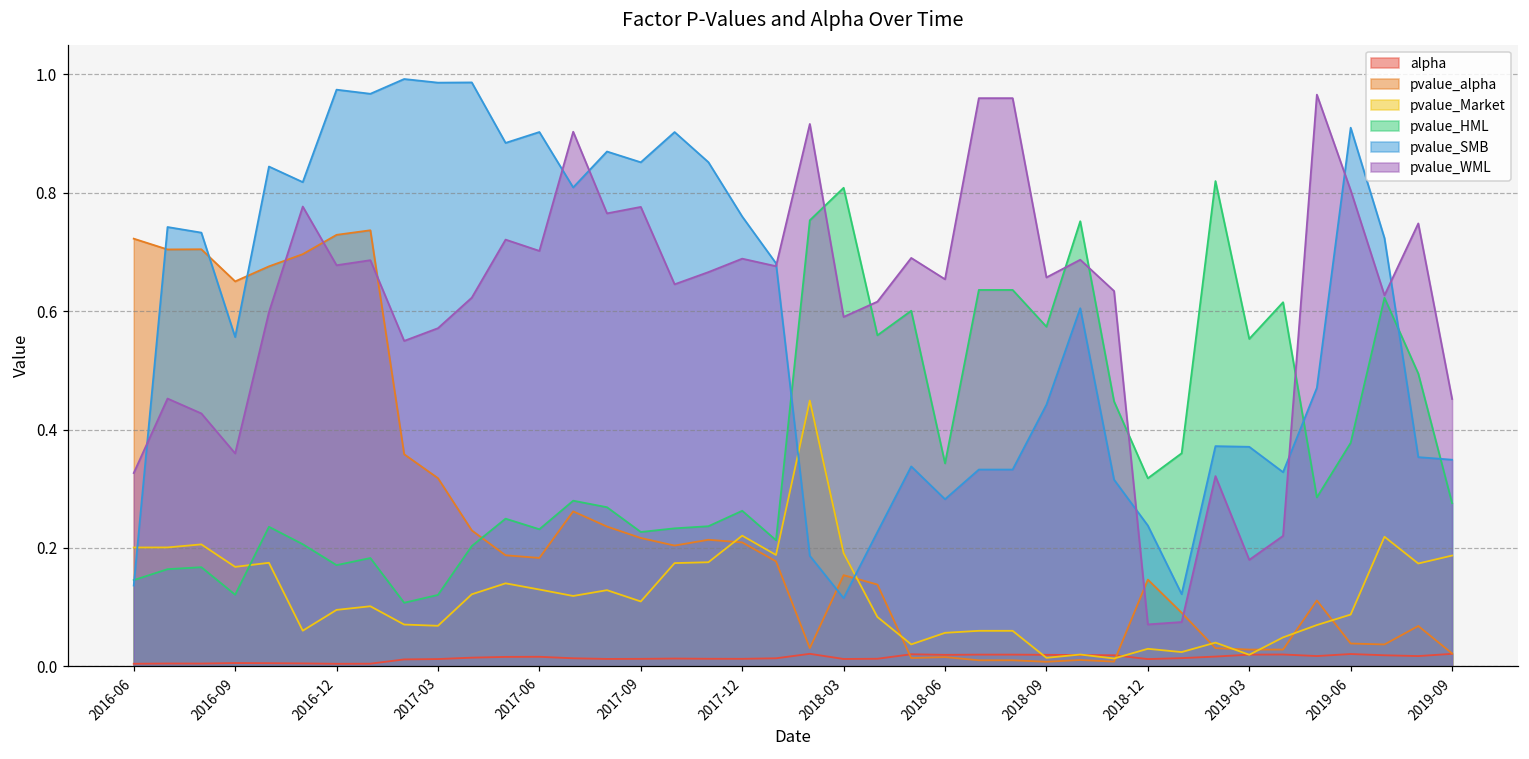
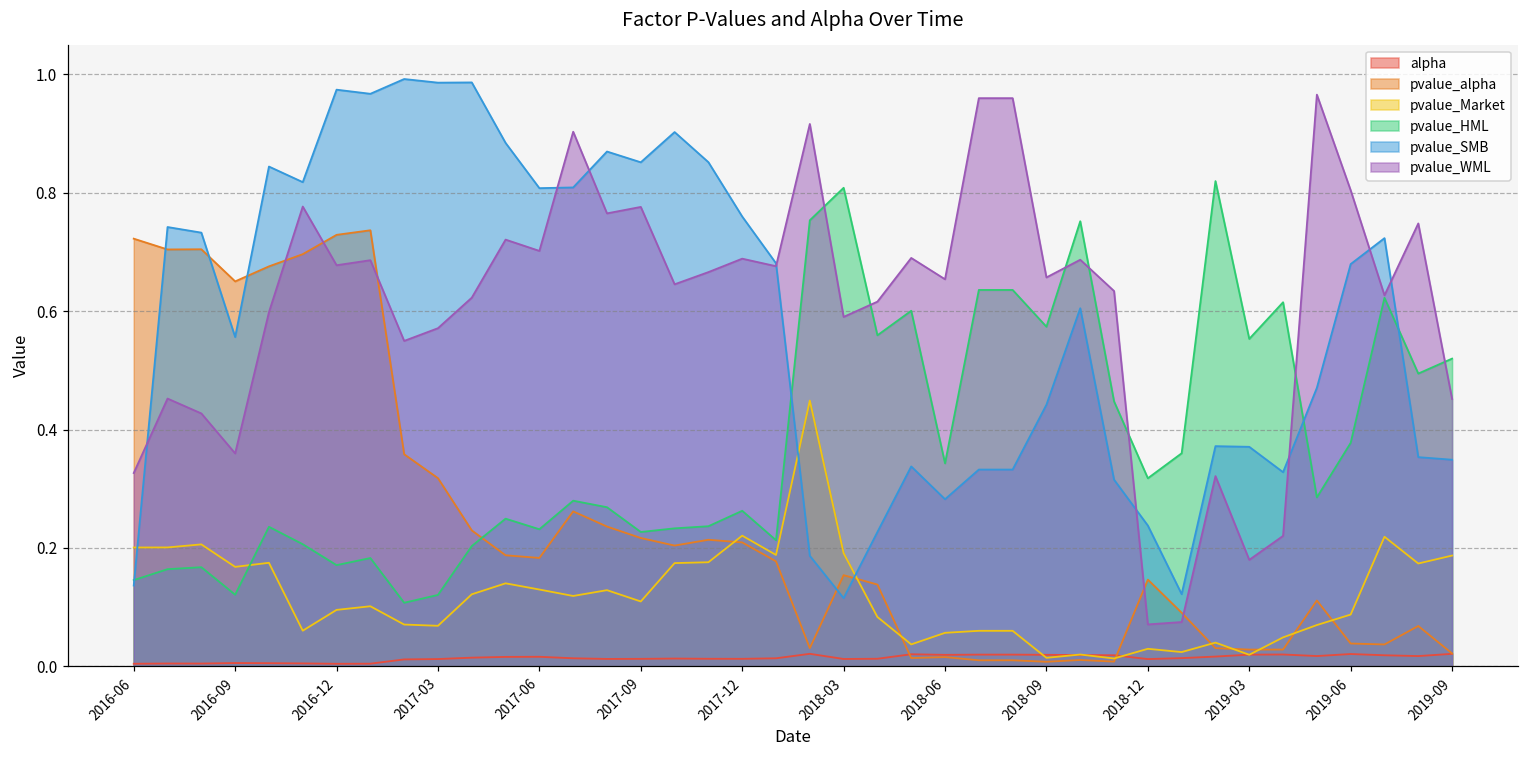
  {
    "pvalue_HML": {
      "2016-06": 0.15,
      "2016-09": 0.12,
      "2016-12": 0.17,
      "2017-03": 0.12,
      "2017-06": 0.23,
      "2017-09": 0.23,
      "2017-12": 0.26,
      "2018-03": 0.81,
      "2018-06": 0.34,
      "2018-09": 0.57,
      "2018-12": 0.32,
      "2019-03": 0.55,
      "2019-06": 0.38,
-     "2019-09": 0.28
+     "2019-09": 0.52
    },
    "pvalue_SMB": {
      "2016-06": 0.14,
      "2016-09": 0.56,
      "2016-12": 0.97,
      "2017-03": 0.99,
-     "2017-06": 0.90,
+     "2017-06": 0.81,
      "2017-09": 0.85,
      "2017-12": 0.76,
      "2018-03": 0.12,
      "2018-06": 0.28,
      "2018-09": 0.44,
      "2018-12": 0.24,
      "2019-03": 0.37,
-     "2019-06": 0.91,
+     "2019-06": 0.68,
      "2019-09": 0.35
    },
    "pvalue_WML": {
      "2016-06": 0.33,
      "2016-09": 0.36,
      "2016-12": 0.68,
      "2017-03": 0.57,
      "2017-06": 0.70,
      "2017-09": 0.78,
      "2017-12": 0.69,
      "2018-03": 0.59,
      "2018-06": 0.65,
      "2018-09": 0.66,
      "2018-12": 0.07,
      "2019-03": 0.18,
      "2019-06": 0.80,
      "2019-09": 0.45
    }
  }
